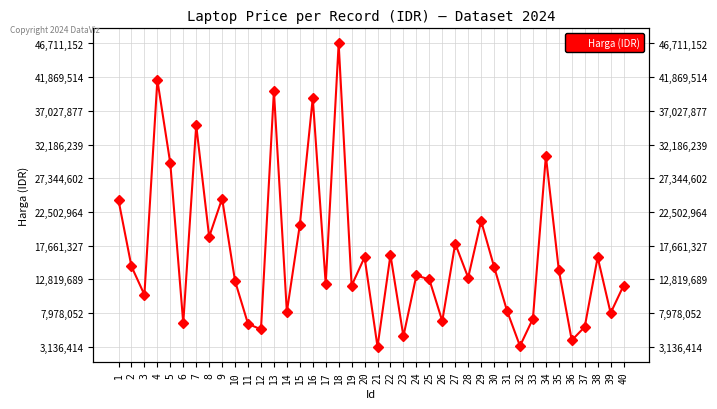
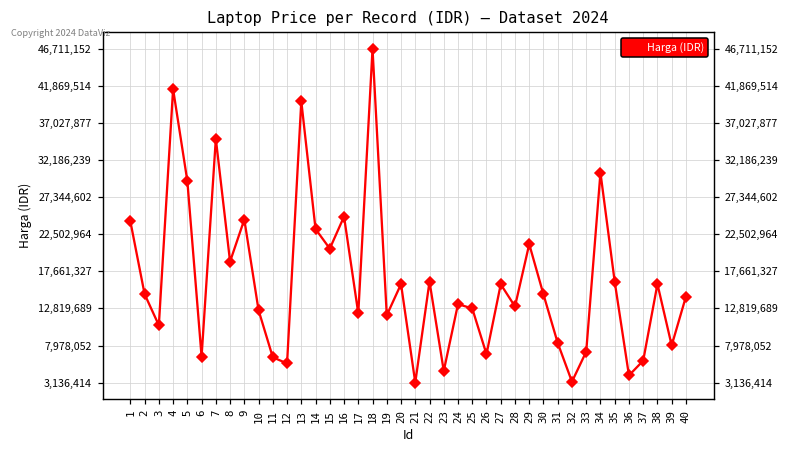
  {
    "1": "24,000,000",
    "2": "15,000,000",
    "3": "11,000,000",
    "4": "41,000,000",
    "5": "29,000,000",
    "6": "7,000,000",
    "7": "35,000,000",
    "8": "19,000,000",
    "9": "24,000,000",
    "10": "13,000,000",
    "11": "6,000,000",
    "12": "6,000,000",
    "13": "40,000,000",
-   "14": "8,000,000",
+   "14": "23,000,000",
    "15": "21,000,000",
-   "16": "39,000,000",
+   "16": "25,000,000",
    "17": "12,000,000",
    "18": "47,000,000",
    "19": "12,000,000",
    "20": "16,000,000",
    "21": "3,000,000",
    "22": "16,000,000",
    "23": "5,000,000",
    "24": "13,000,000",
    "25": "13,000,000",
    "26": "7,000,000",
-   "27": "18,000,000",
+   "27": "16,000,000",
    "28": "13,000,000",
    "29": "21,000,000",
    "30": "15,000,000",
    "31": "8,000,000",
    "32": "3,000,000",
    "33": "7,000,000",
    "34": "31,000,000",
-   "35": "14,000,000",
+   "35": "16,000,000",
    "36": "4,000,000",
    "37": "6,000,000",
    "38": "16,000,000",
    "39": "8,000,000",
-   "40": "12,000,000"
+   "40": "14,000,000"
  }
